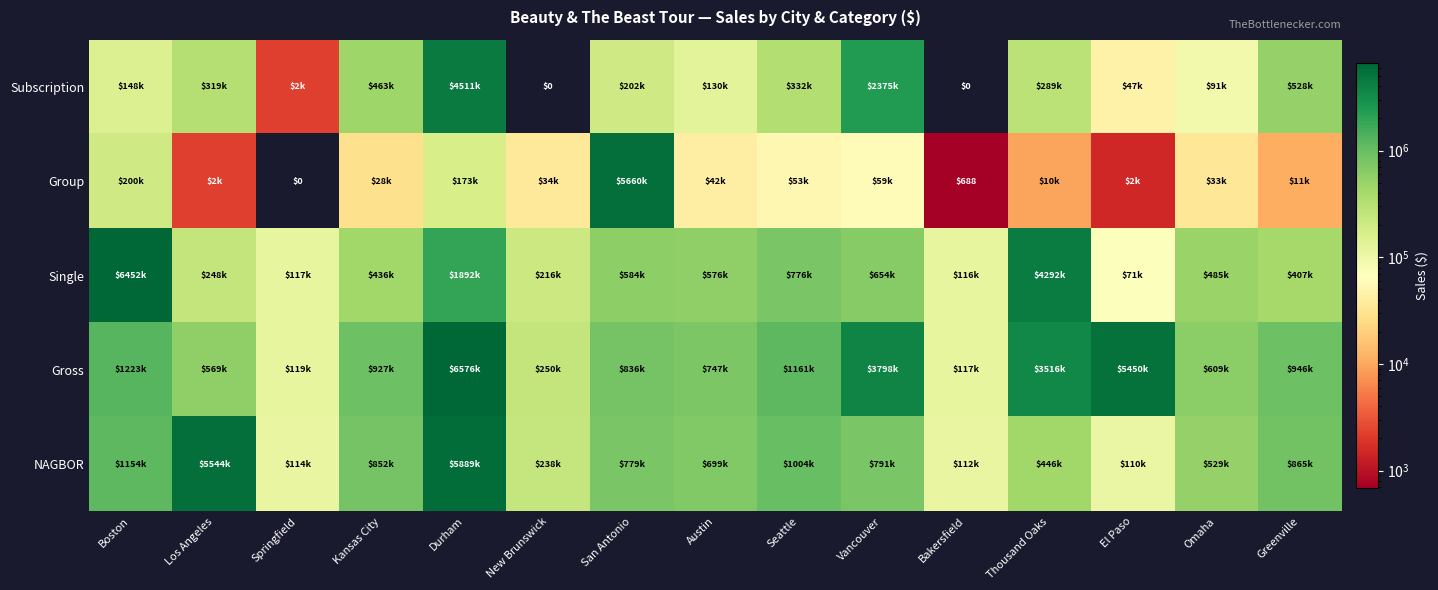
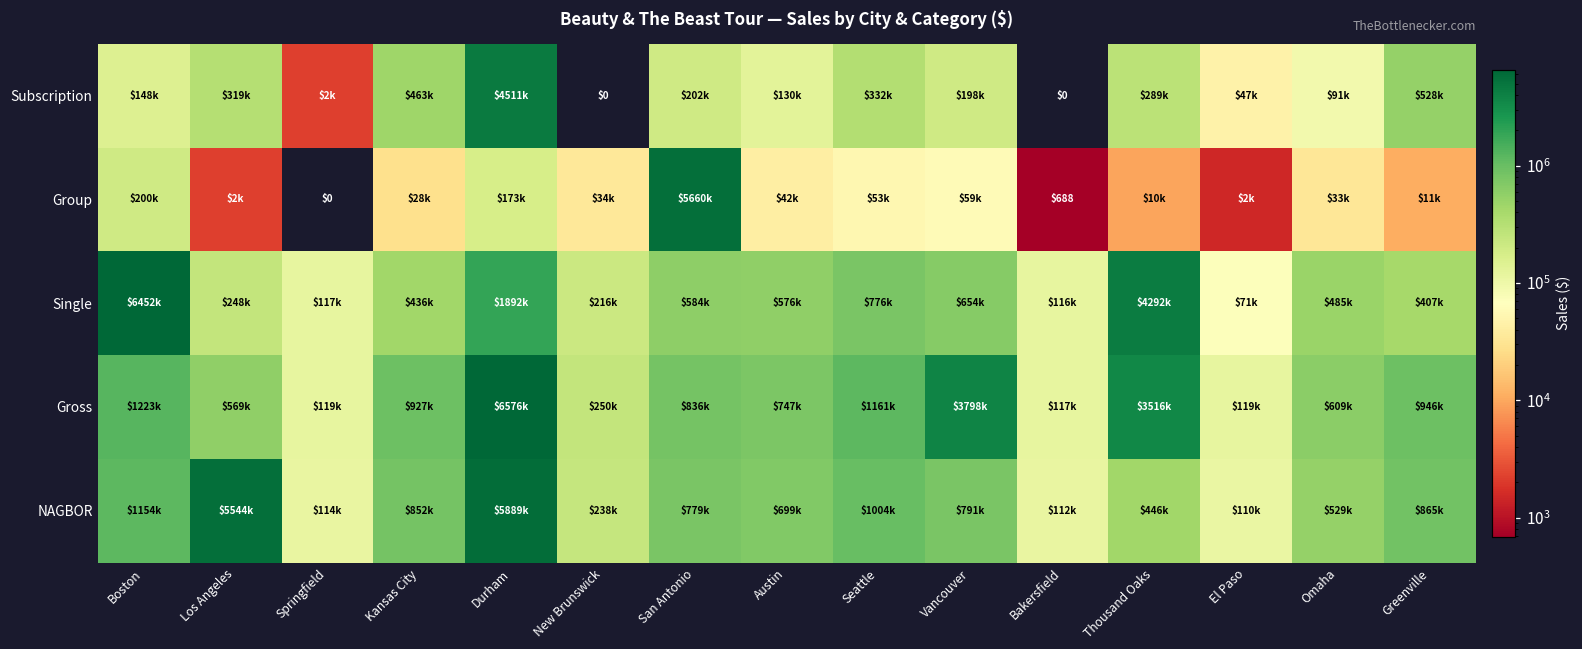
  {
    "Subscription": {
      "Boston": "$148k",
      "Los Angeles": "$319k",
      "Springfield": "$2k",
      "Kansas City": "$463k",
      "Durham": "$4511k",
      "New Brunswick": "$0",
      "San Antonio": "$202k",
      "Austin": "$130k",
      "Seattle": "$332k",
-     "Vancouver": "$2375k",
+     "Vancouver": "$198k",
      "Bakersfield": "$0",
      "Thousand Oaks": "$289k",
      "El Paso": "$47k",
      "Omaha": "$91k",
      "Greenville": "$528k"
    },
    "Group": {
      "Boston": "$200k",
      "Los Angeles": "$2k",
      "Springfield": "$0",
      "Kansas City": "$28k",
      "Durham": "$173k",
      "New Brunswick": "$34k",
      "San Antonio": "$5660k",
      "Austin": "$42k",
      "Seattle": "$53k",
      "Vancouver": "$59k",
      "Bakersfield": "$688",
      "Thousand Oaks": "$10k",
      "El Paso": "$2k",
      "Omaha": "$33k",
      "Greenville": "$11k"
    },
    "Single": {
      "Boston": "$6452k",
      "Los Angeles": "$248k",
      "Springfield": "$117k",
      "Kansas City": "$436k",
      "Durham": "$1892k",
      "New Brunswick": "$216k",
      "San Antonio": "$584k",
      "Austin": "$576k",
      "Seattle": "$776k",
      "Vancouver": "$654k",
      "Bakersfield": "$116k",
      "Thousand Oaks": "$4292k",
      "El Paso": "$71k",
      "Omaha": "$485k",
      "Greenville": "$407k"
    },
    "Gross": {
      "Boston": "$1223k",
      "Los Angeles": "$569k",
      "Springfield": "$119k",
      "Kansas City": "$927k",
      "Durham": "$6576k",
      "New Brunswick": "$250k",
      "San Antonio": "$836k",
      "Austin": "$747k",
      "Seattle": "$1161k",
      "Vancouver": "$3798k",
      "Bakersfield": "$117k",
      "Thousand Oaks": "$3516k",
-     "El Paso": "$5450k",
+     "El Paso": "$119k",
      "Omaha": "$609k",
      "Greenville": "$946k"
    },
    "NAGBOR": {
      "Boston": "$1154k",
      "Los Angeles": "$5544k",
      "Springfield": "$114k",
      "Kansas City": "$852k",
      "Durham": "$5889k",
      "New Brunswick": "$238k",
      "San Antonio": "$779k",
      "Austin": "$699k",
      "Seattle": "$1004k",
      "Vancouver": "$791k",
      "Bakersfield": "$112k",
      "Thousand Oaks": "$446k",
      "El Paso": "$110k",
      "Omaha": "$529k",
      "Greenville": "$865k"
    }
  }
